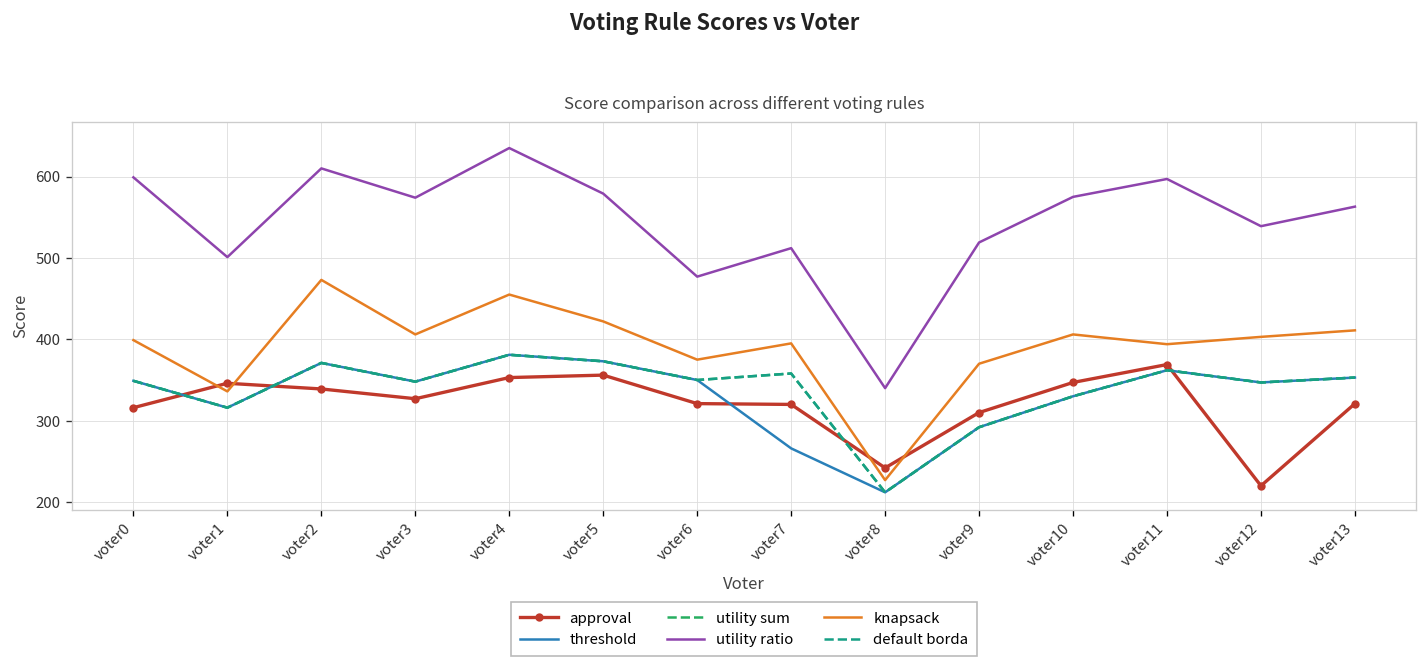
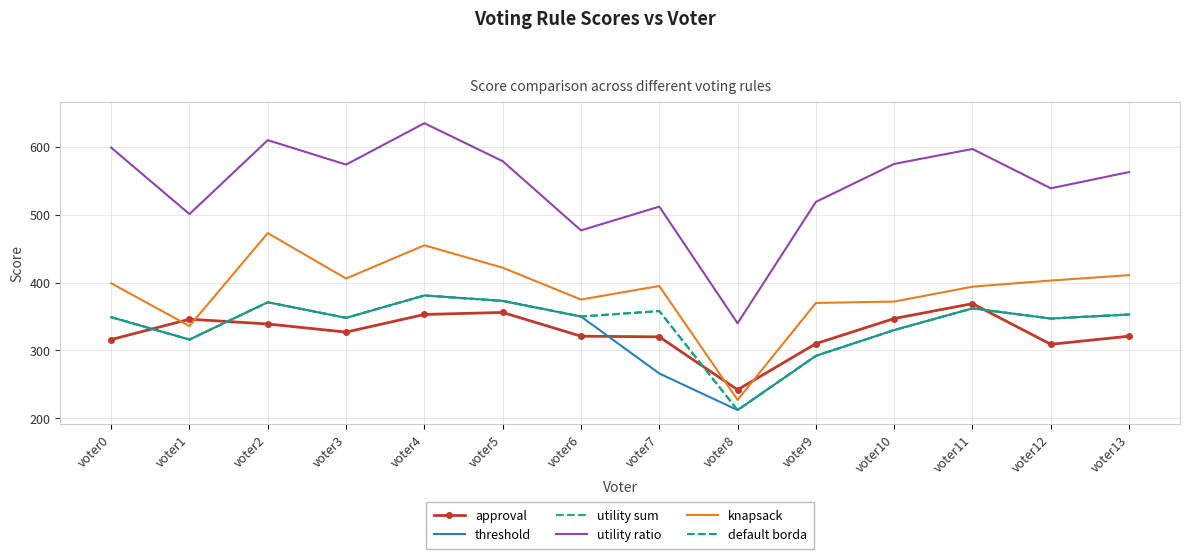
  {
    "approval": {
      "voter0": 320,
      "voter1": 350,
      "voter2": 340,
      "voter3": 330,
      "voter4": 350,
      "voter5": 360,
      "voter6": 320,
      "voter7": 320,
      "voter8": 240,
      "voter9": 310,
      "voter10": 350,
      "voter11": 370,
-     "voter12": 220,
+     "voter12": 310,
      "voter13": 320
    },
    "threshold": {
      "voter7": 270
    },
    "default borda": {
      "voter7": 360
    },
    "utility ratio": {
      "voter0": 600,
      "voter1": 500,
      "voter2": 610,
      "voter3": 570,
      "voter4": 640,
      "voter5": 580,
      "voter6": 480,
      "voter7": 510,
      "voter8": 340,
      "voter9": 520,
      "voter10": 580,
      "voter11": 600,
      "voter12": 540,
      "voter13": 560
    },
    "knapsack": {
      "voter0": 400,
      "voter1": 340,
      "voter2": 470,
      "voter3": 410,
      "voter4": 460,
      "voter5": 420,
      "voter6": 380,
      "voter7": 400,
      "voter8": 230,
      "voter9": 370,
-     "voter10": 410,
+     "voter10": 370,
      "voter11": 390,
      "voter12": 400,
      "voter13": 410
    }
  }
